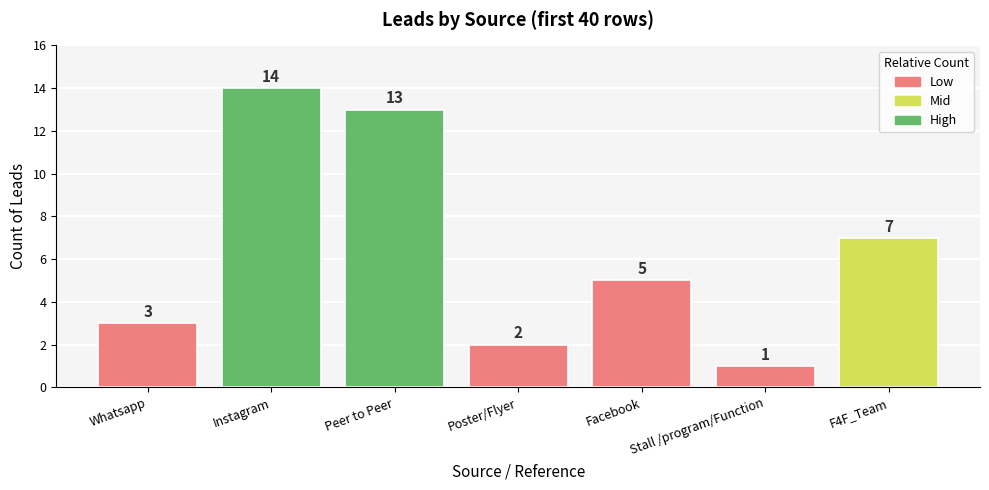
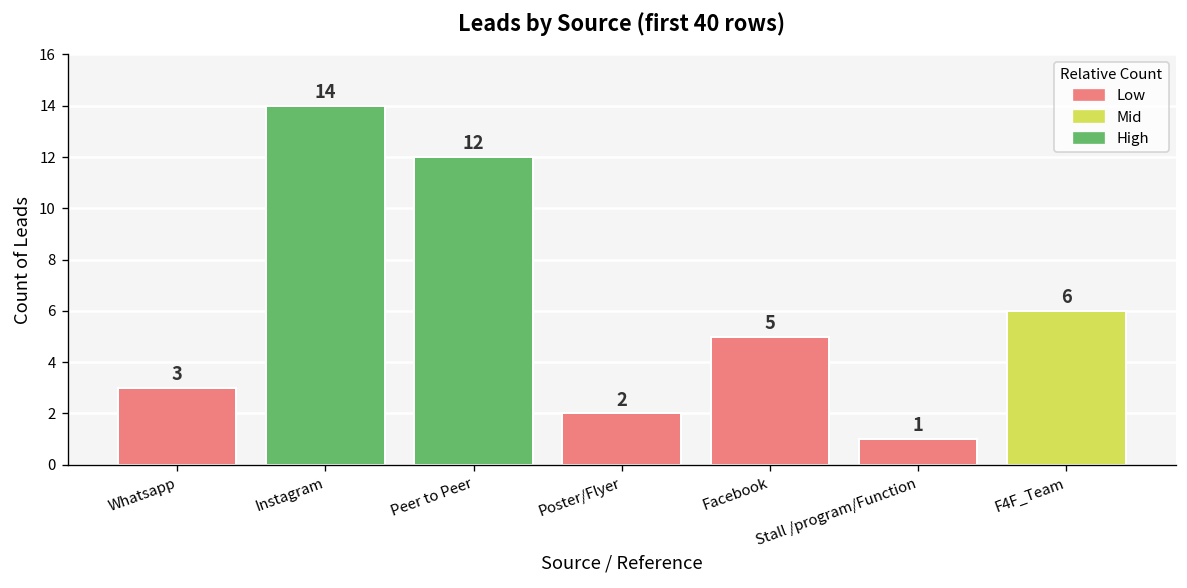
  {
    "Whatsapp": 3,
    "Instagram": 14,
-   "Peer to Peer": 13,
+   "Peer to Peer": 12,
    "Poster/Flyer": 2,
    "Facebook": 5,
    "Stall /program/Function": 1,
-   "F4F_Team": 7
+   "F4F_Team": 6
  }
